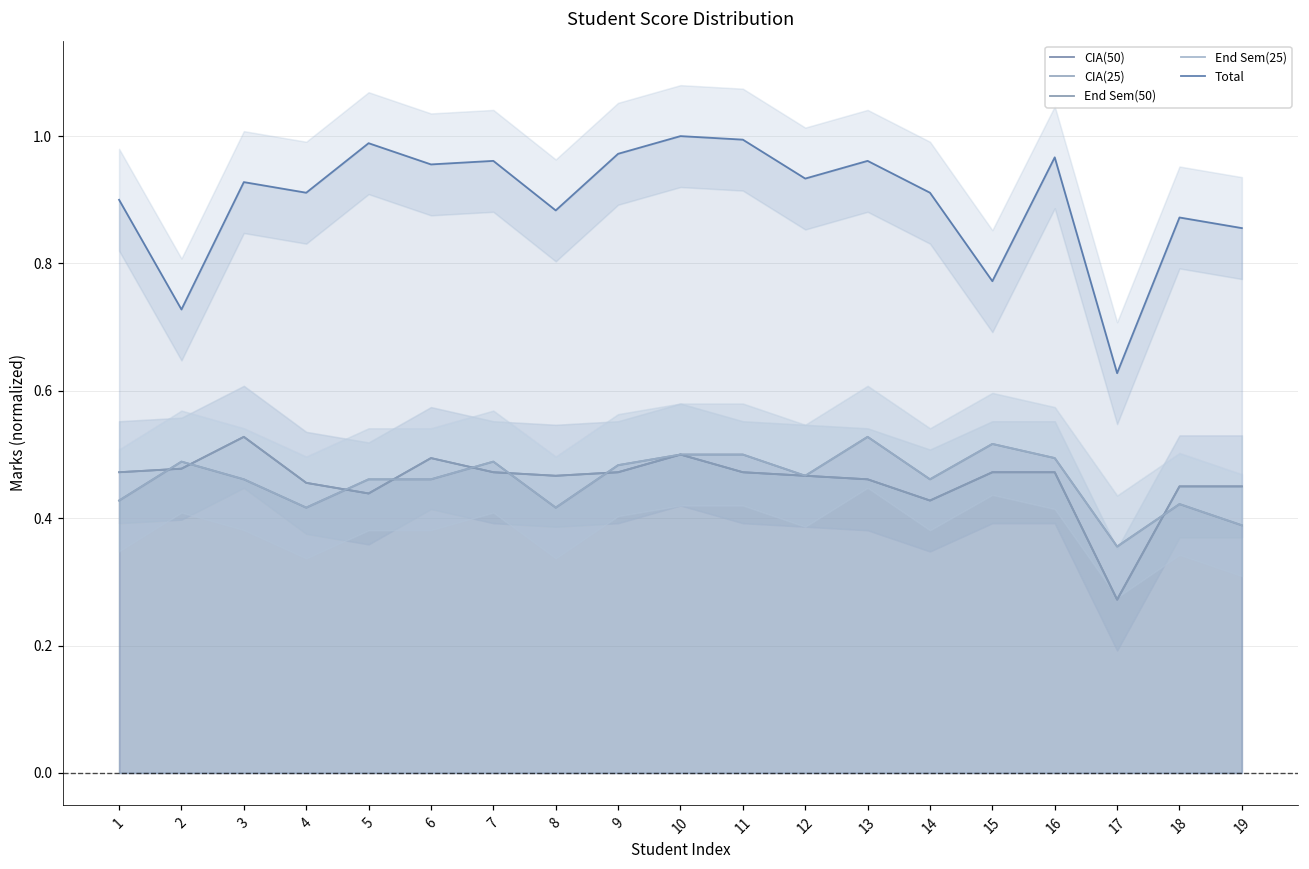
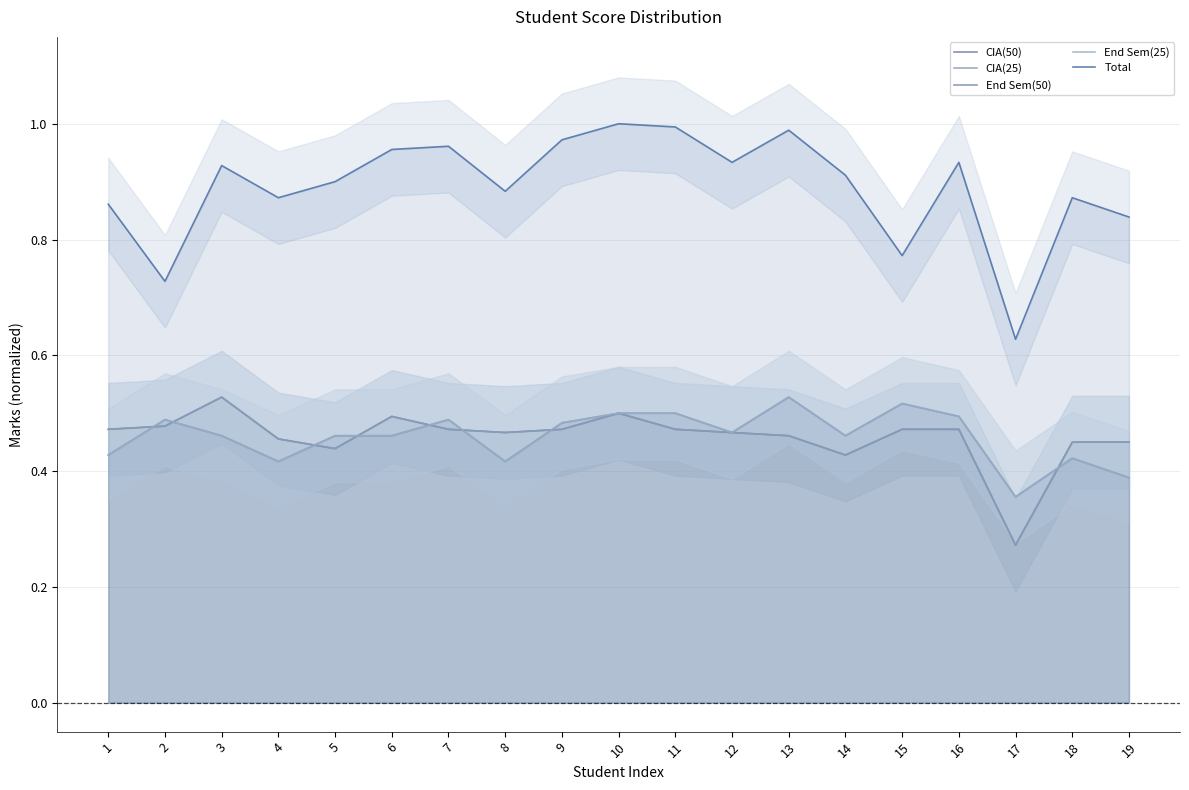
  {
    "Total": {
-     "1": 0.90,
+     "1": 0.86,
      "2": 0.73,
      "3": 0.93,
-     "4": 0.91,
-     "5": 0.99,
+     "4": 0.87,
+     "5": 0.90,
      "6": 0.96,
      "7": 0.96,
      "8": 0.88,
      "9": 0.97,
      "10": 1.00,
      "11": 0.99,
      "12": 0.93,
-     "13": 0.96,
+     "13": 0.99,
      "14": 0.91,
      "15": 0.77,
-     "16": 0.97,
+     "16": 0.93,
      "17": 0.63,
      "18": 0.87,
-     "19": 0.86
+     "19": 0.84
    }
  }
